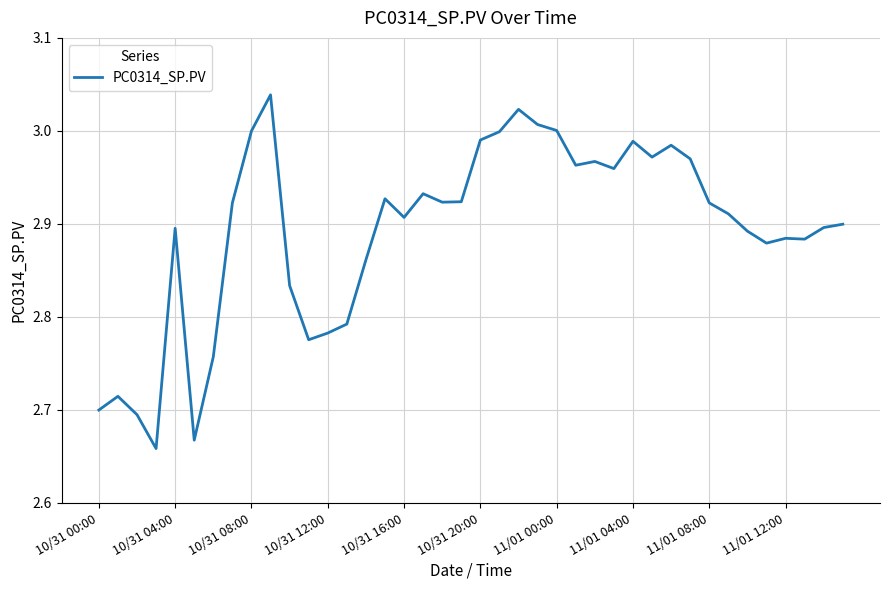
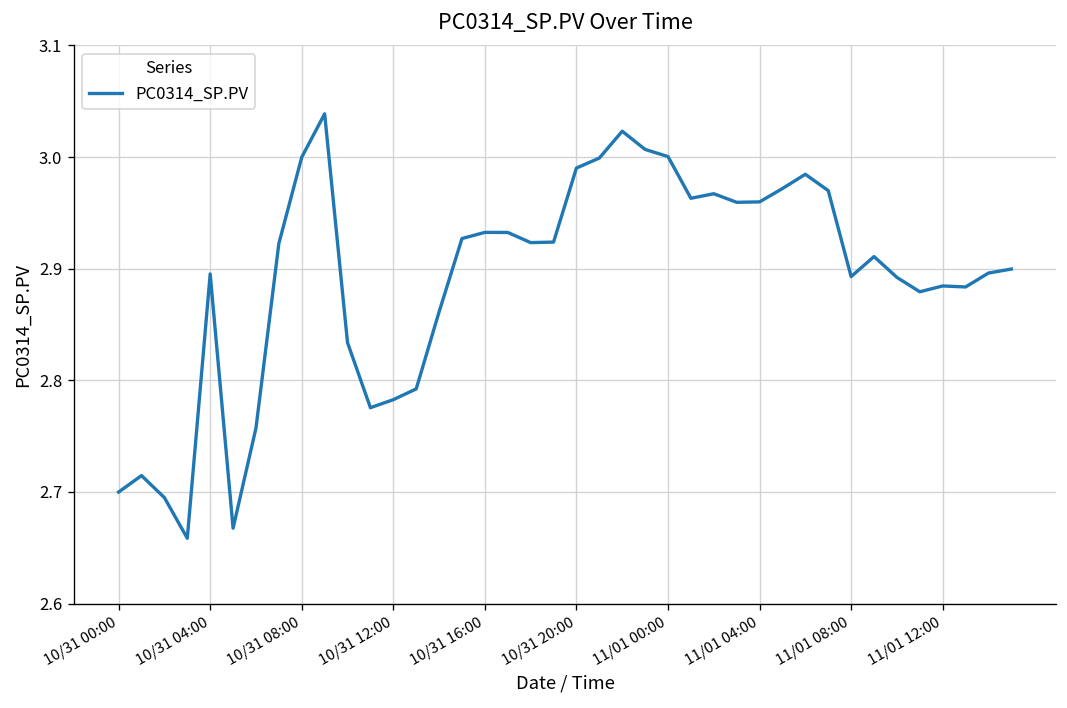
  {
    "10/31 00:00": 2.70,
    "10/31 04:00": 2.90,
    "10/31 08:00": 3.00,
    "10/31 12:00": 2.78,
-   "10/31 16:00": 2.91,
+   "10/31 16:00": 2.93,
    "10/31 20:00": 2.99,
    "11/01 00:00": 3.00,
-   "11/01 04:00": 2.99,
-   "11/01 08:00": 2.92,
+   "11/01 04:00": 2.96,
+   "11/01 08:00": 2.89,
    "11/01 12:00": 2.88
  }
